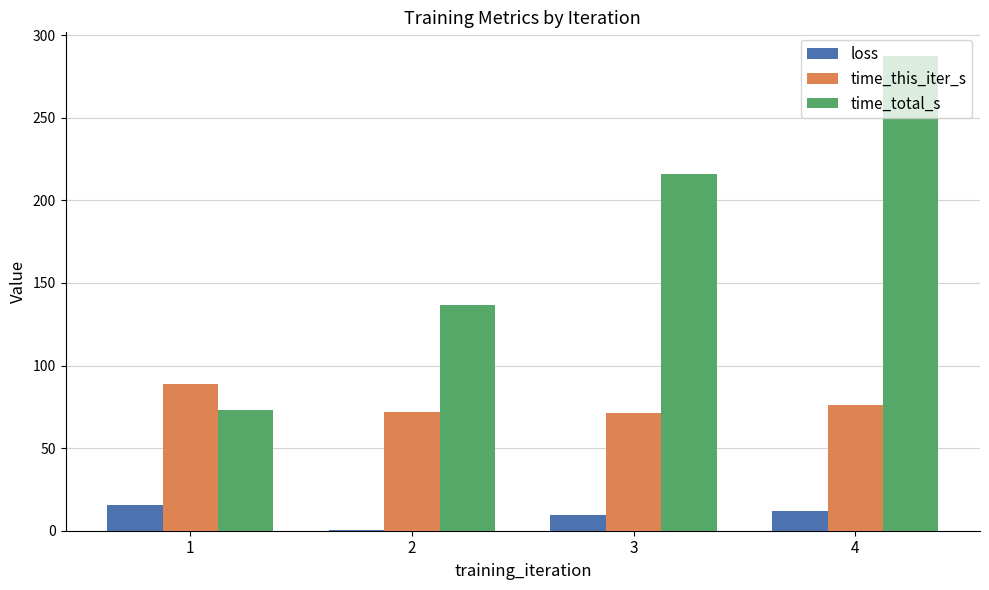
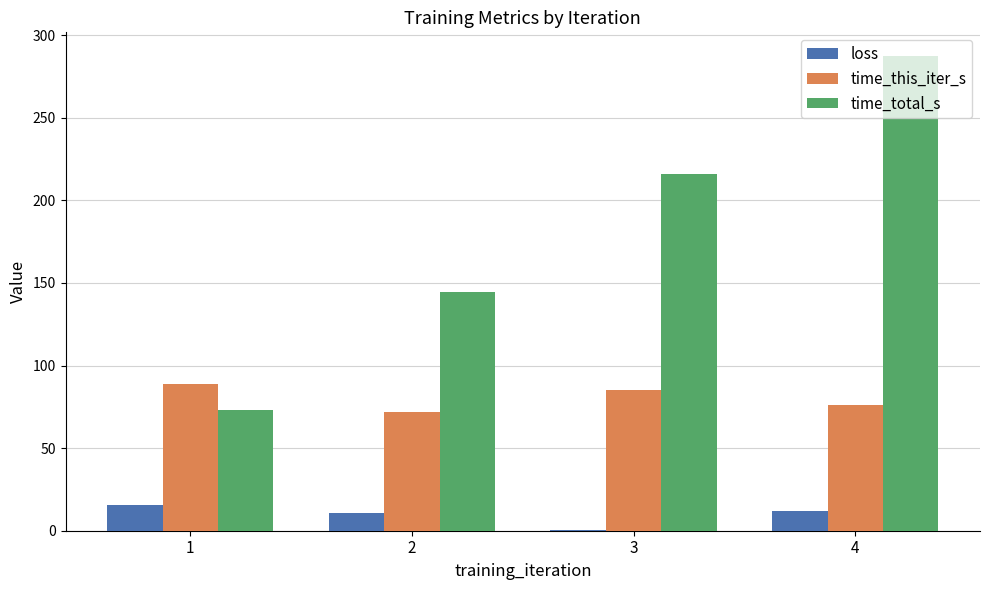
  {
    "loss": {
      "1": 16,
-     "2": 1,
-     "3": 10,
+     "2": 11,
+     "3": 1,
      "4": 12
    },
    "time_this_iter_s": {
      "1": 89,
      "2": 72,
-     "3": 71,
+     "3": 85,
      "4": 76
    },
    "time_total_s": {
      "1": 73,
-     "2": 136,
+     "2": 145,
      "3": 216
    }
  }
